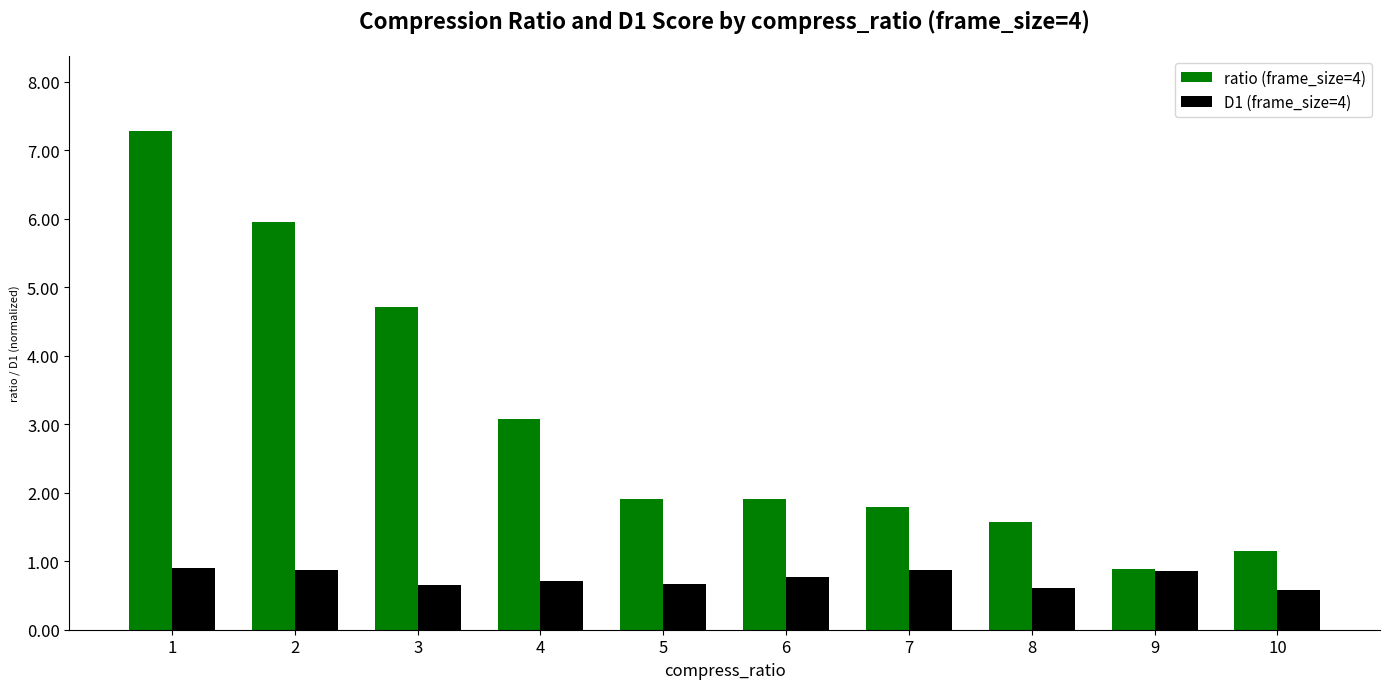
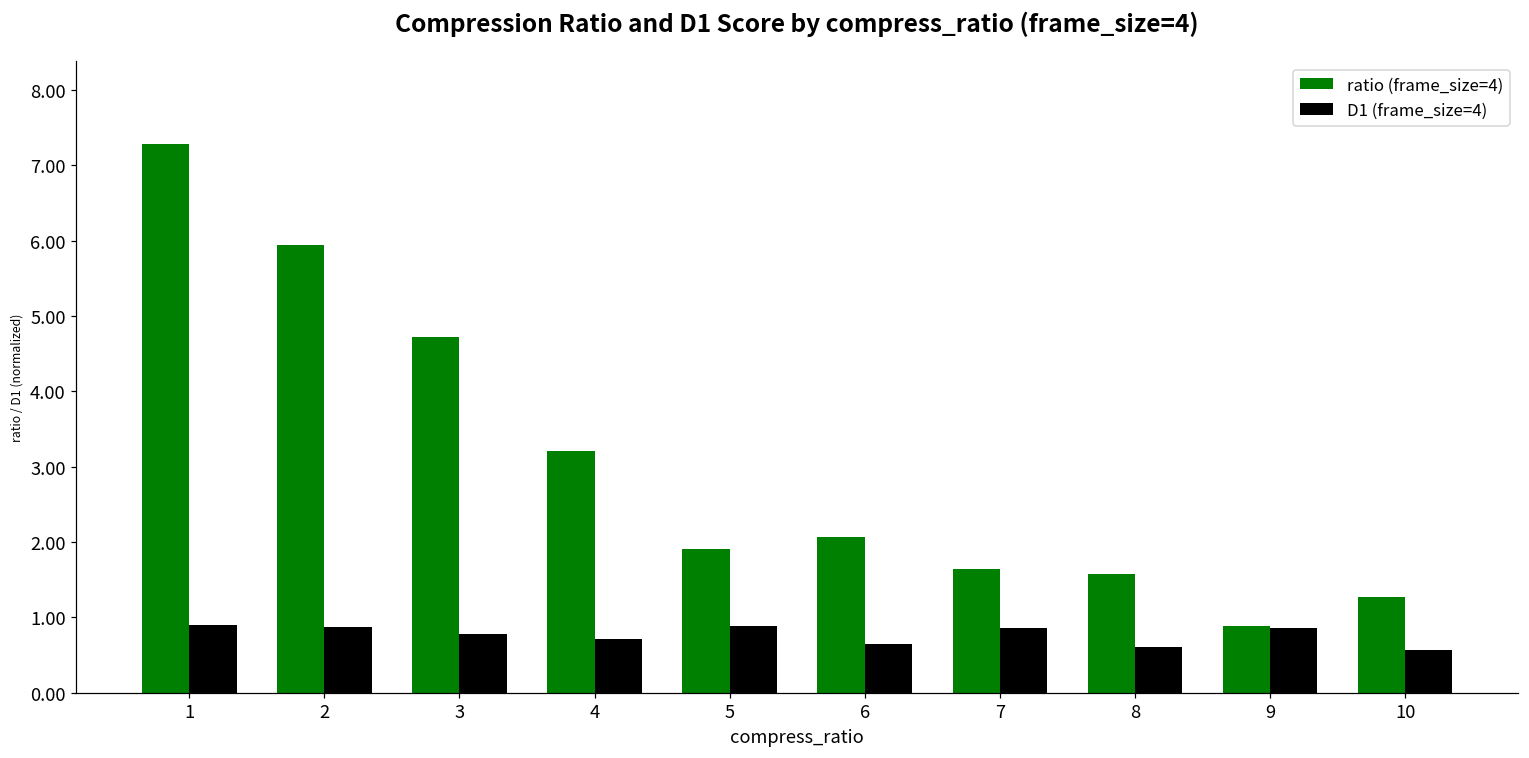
  {
    "ratio (frame_size=4)": {
      "1": 7.3,
      "2": 5.9,
      "3": 4.7,
-     "4": 3.1,
+     "4": 3.2,
      "5": 1.9,
-     "6": 1.9,
-     "7": 1.8,
+     "6": 2.1,
+     "7": 1.6,
      "8": 1.6,
      "9": 0.9,
-     "10": 1.1
+     "10": 1.3
    },
    "D1 (frame_size=4)": {
      "1": 0.9,
      "2": 0.9,
-     "3": 0.7,
+     "3": 0.8,
      "4": 0.7,
-     "5": 0.7,
-     "6": 0.8,
+     "5": 0.9,
+     "6": 0.6,
      "7": 0.9,
      "8": 0.6,
      "9": 0.9,
      "10": 0.6
    }
  }
